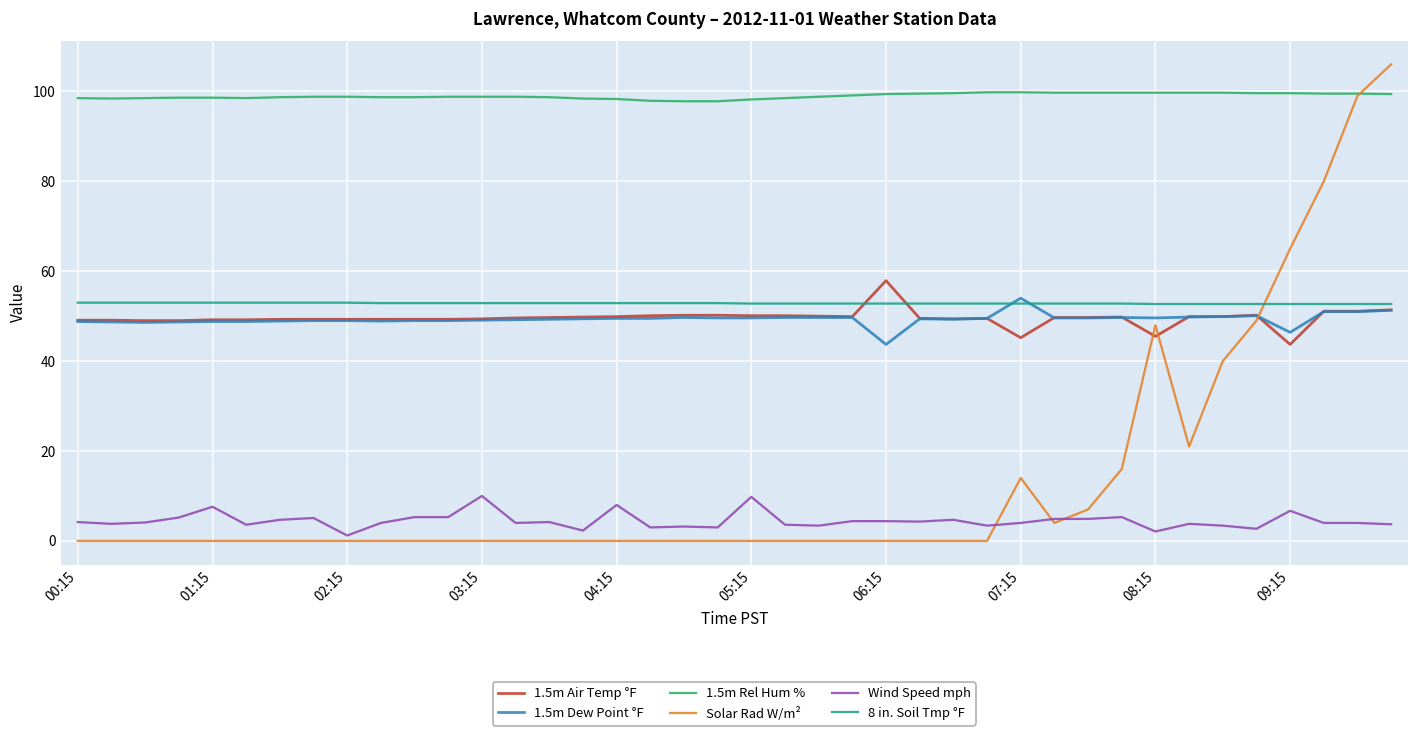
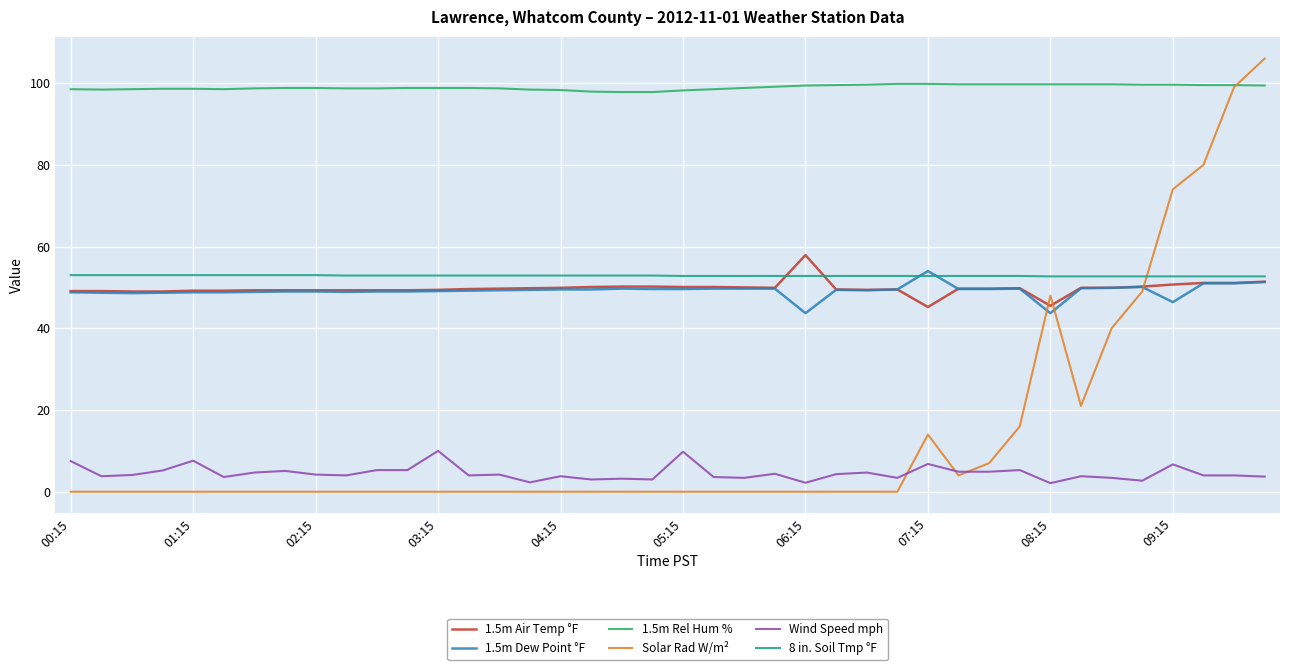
  {
    "1.5m Air Temp °F": {
      "06:15": 58,
      "07:15": 45,
      "08:15": 46,
-     "09:15": 44
+     "09:15": 51
    },
    "1.5m Dew Point °F": {
      "06:15": 44,
      "07:15": 54,
-     "08:15": 50,
+     "08:15": 44,
      "09:15": 46
    },
    "Solar Rad W/m²": {
      "00:15": 0,
      "01:15": 0,
      "02:15": 0,
      "03:15": 0,
      "04:15": 0,
      "05:15": 0,
      "06:15": 0,
      "07:15": 14,
      "08:15": 48,
-     "09:15": 65
+     "09:15": 74
    },
    "Wind Speed mph": {
-     "00:15": 4,
+     "00:15": 8,
      "01:15": 8,
-     "02:15": 1,
+     "02:15": 4,
      "03:15": 10,
-     "04:15": 8,
+     "04:15": 4,
      "05:15": 10,
-     "06:15": 4,
-     "07:15": 4,
+     "06:15": 2,
+     "07:15": 7,
      "08:15": 2,
      "09:15": 7
    }
  }
